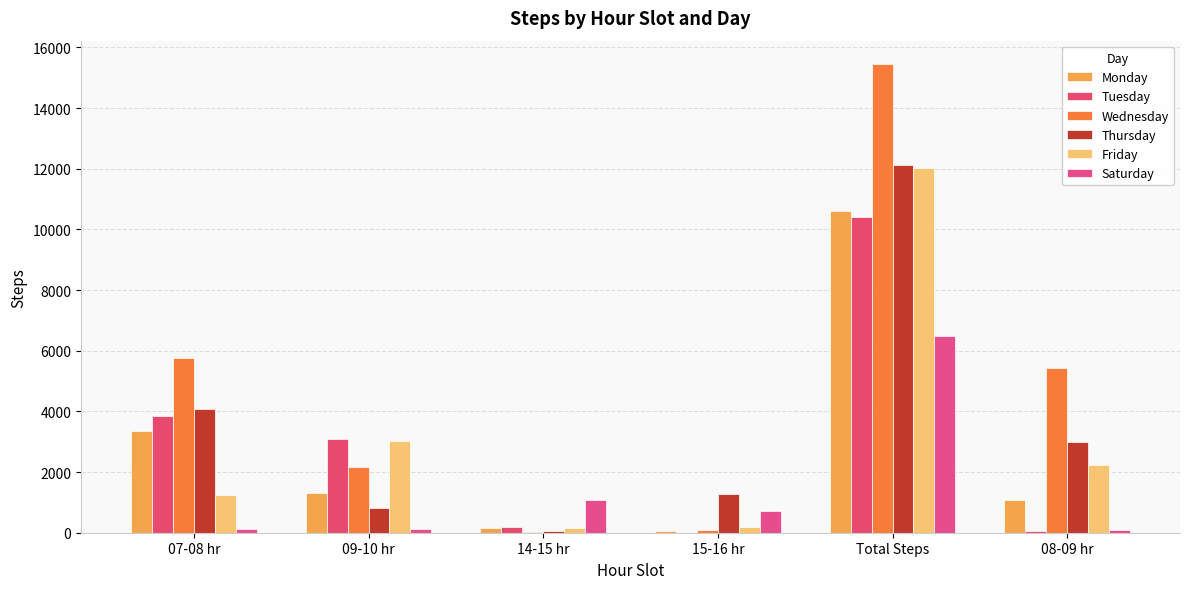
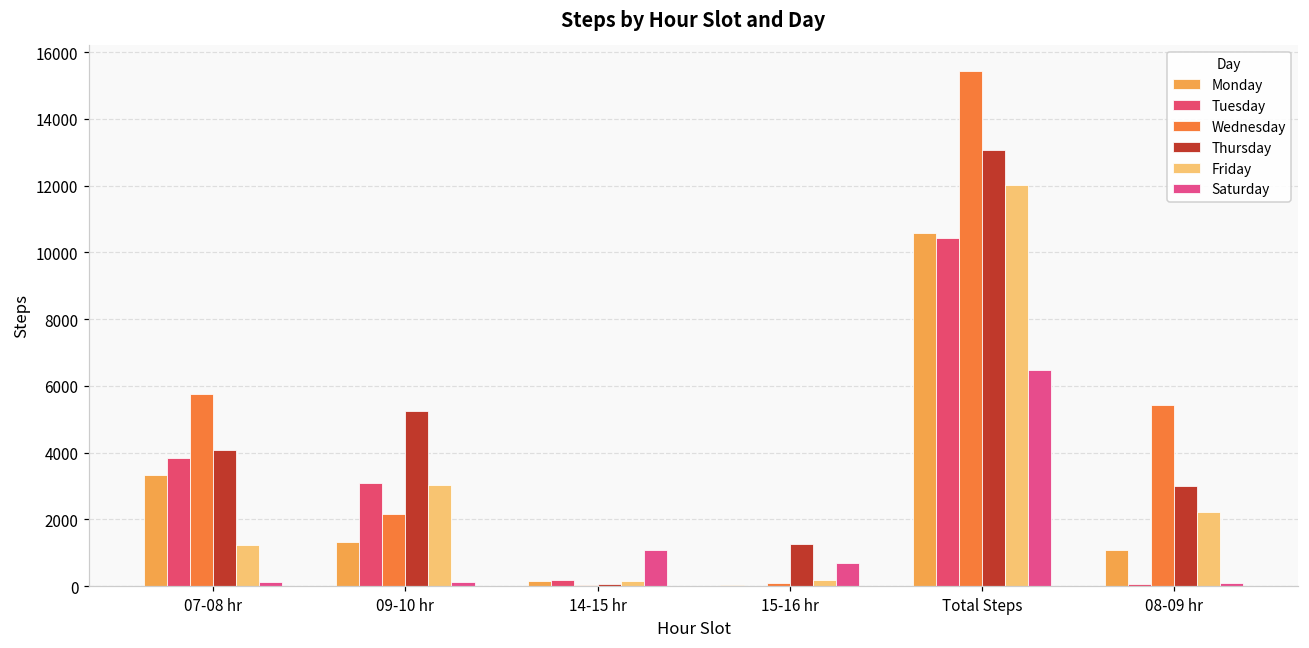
  {
    "Thursday": {
      "07-08 hr": 4100,
-     "09-10 hr": 800,
+     "09-10 hr": 5200,
      "15-16 hr": 1300,
-     "Total Steps": 12100,
+     "Total Steps": 13100,
      "08-09 hr": 3000
    }
  }
